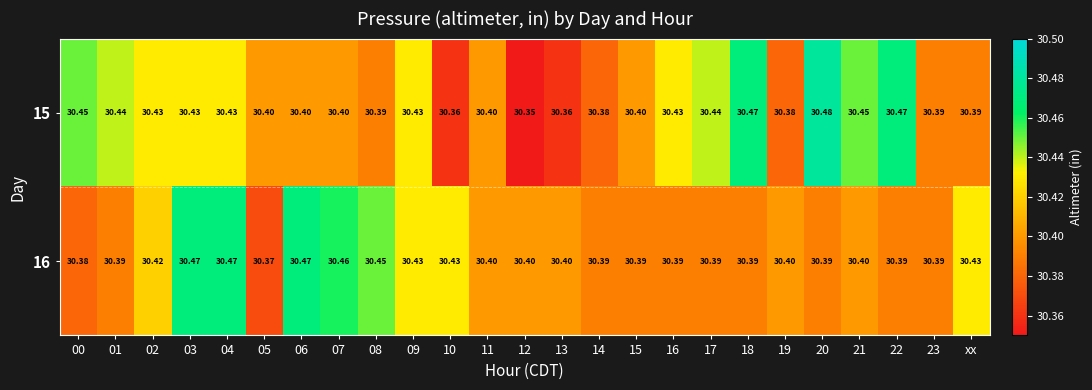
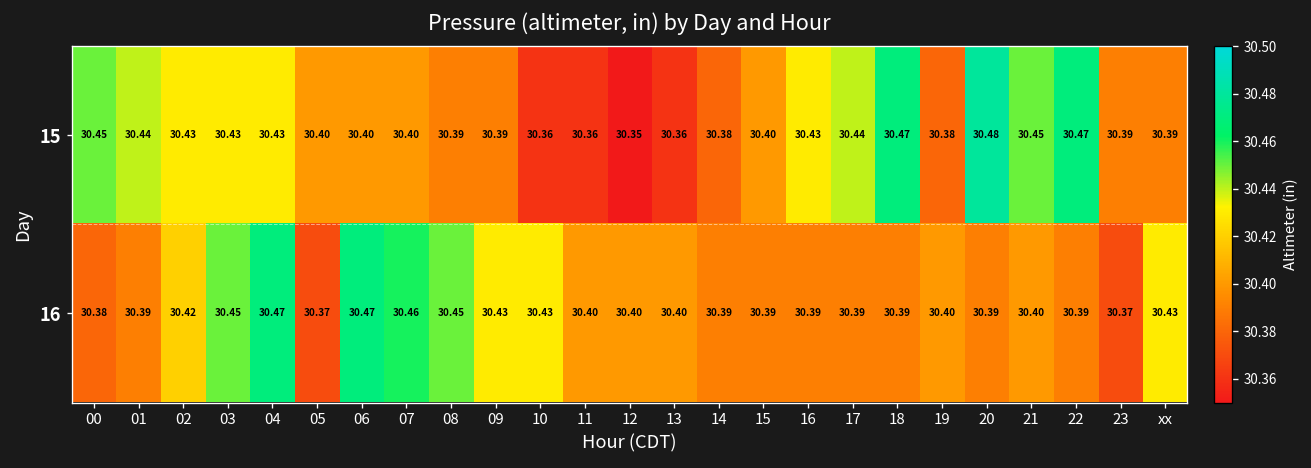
  {
    "15": {
      "00": 30.45,
      "01": 30.44,
      "02": 30.43,
      "03": 30.43,
      "04": 30.43,
      "05": 30.40,
      "06": 30.40,
      "07": 30.40,
      "08": 30.39,
-     "09": 30.43,
+     "09": 30.39,
      "10": 30.36,
-     "11": 30.40,
+     "11": 30.36,
      "12": 30.35,
      "13": 30.36,
      "14": 30.38,
      "15": 30.40,
      "16": 30.43,
      "17": 30.44,
      "18": 30.47,
      "19": 30.38,
      "20": 30.48,
      "21": 30.45,
      "22": 30.47,
      "23": 30.39,
      "xx": 30.39
    },
    "16": {
      "00": 30.38,
      "01": 30.39,
      "02": 30.42,
-     "03": 30.47,
+     "03": 30.45,
      "04": 30.47,
      "05": 30.37,
      "06": 30.47,
      "07": 30.46,
      "08": 30.45,
      "09": 30.43,
      "10": 30.43,
      "11": 30.40,
      "12": 30.40,
      "13": 30.40,
      "14": 30.39,
      "15": 30.39,
      "16": 30.39,
      "17": 30.39,
      "18": 30.39,
      "19": 30.40,
      "20": 30.39,
      "21": 30.40,
      "22": 30.39,
-     "23": 30.39,
+     "23": 30.37,
      "xx": 30.43
    }
  }
